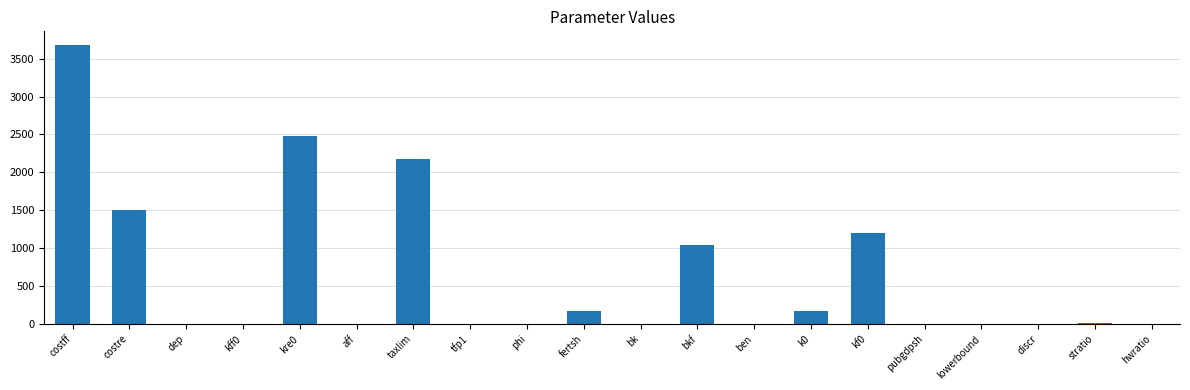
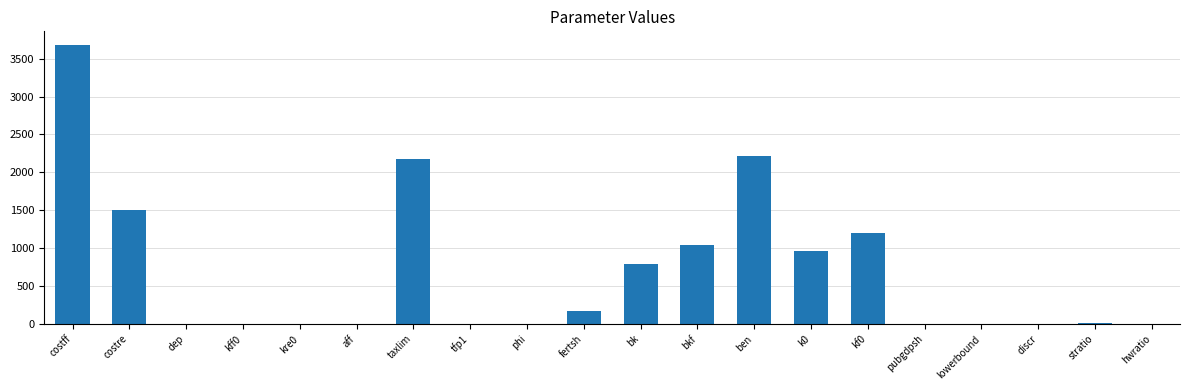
  {
    "costff": 3700,
    "costre": 1500,
-   "kre0": 2500,
+   "kre0": 0,
    "taxlim": 2200,
    "fertsh": 200,
-   "bk": 0,
+   "bk": 800,
    "bkf": 1000,
-   "ben": 0,
-   "k0": 200,
+   "ben": 2200,
+   "k0": 1000,
    "kf0": 1200
  }
